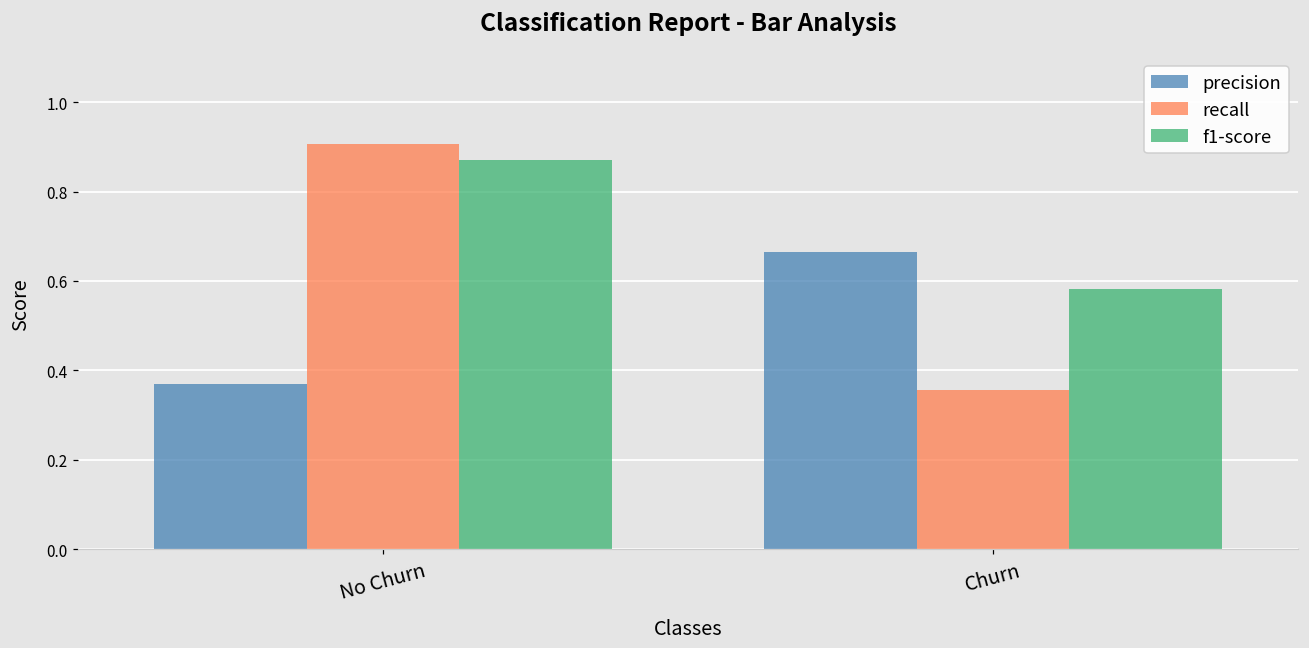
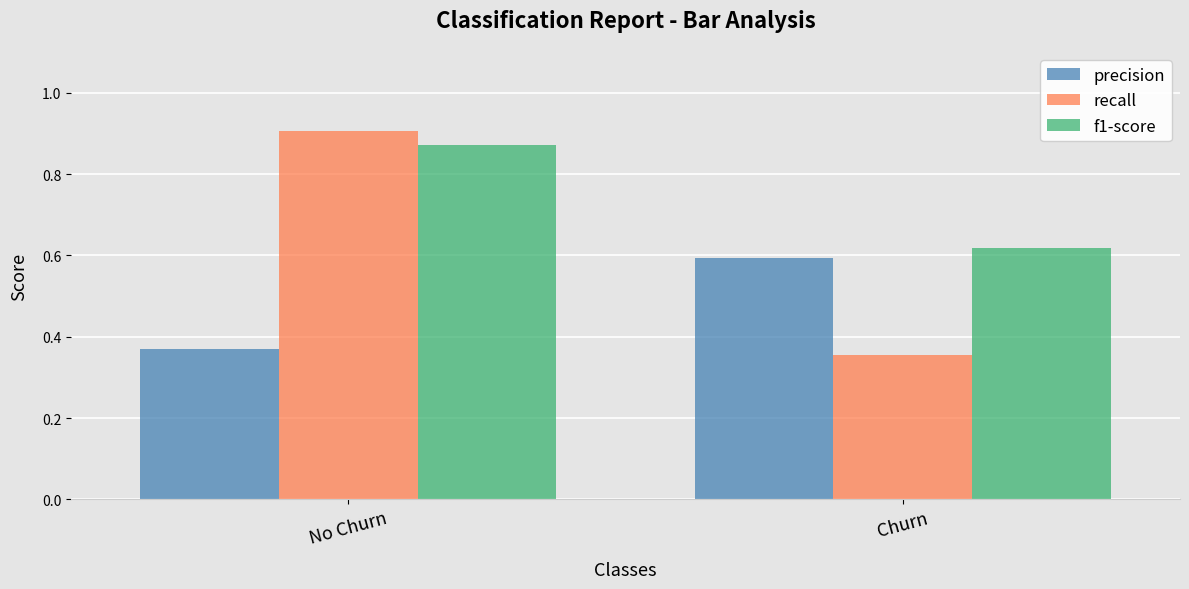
  {
    "precision": {
      "No Churn": 0.37,
-     "Churn": 0.66
+     "Churn": 0.59
    },
    "recall": {
      "No Churn": 0.91,
      "Churn": 0.36
    },
    "f1-score": {
      "No Churn": 0.87,
-     "Churn": 0.58
+     "Churn": 0.62
    }
  }
